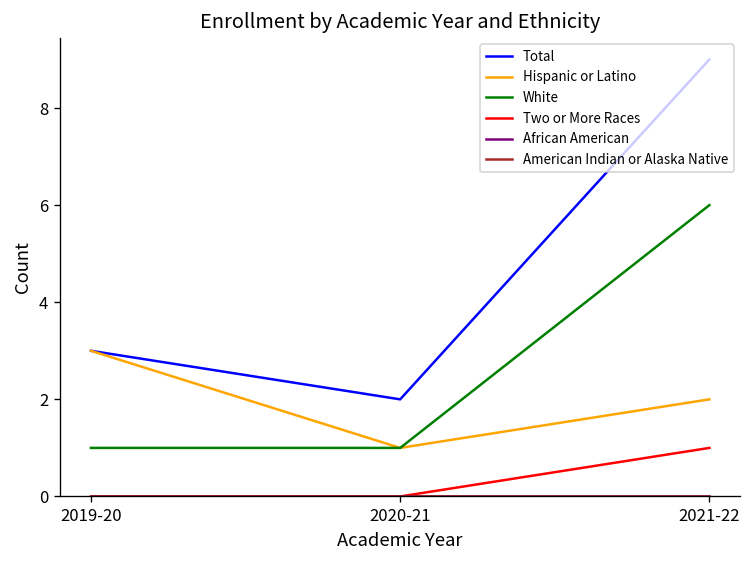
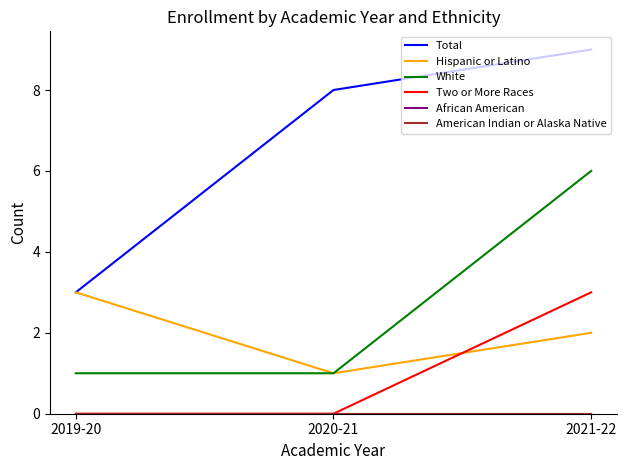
  {
    "Total": {
-     "2020-21": 2
+     "2020-21": 8
    },
    "Hispanic or Latino": {
      "2021-22": 2
    },
    "White": {
      "2019-20": 1,
      "2021-22": 6
    },
    "Two or More Races": {
-     "2021-22": 1
+     "2021-22": 3
    },
    "American Indian or Alaska Native": {
      "2021-22": 0
    }
  }
